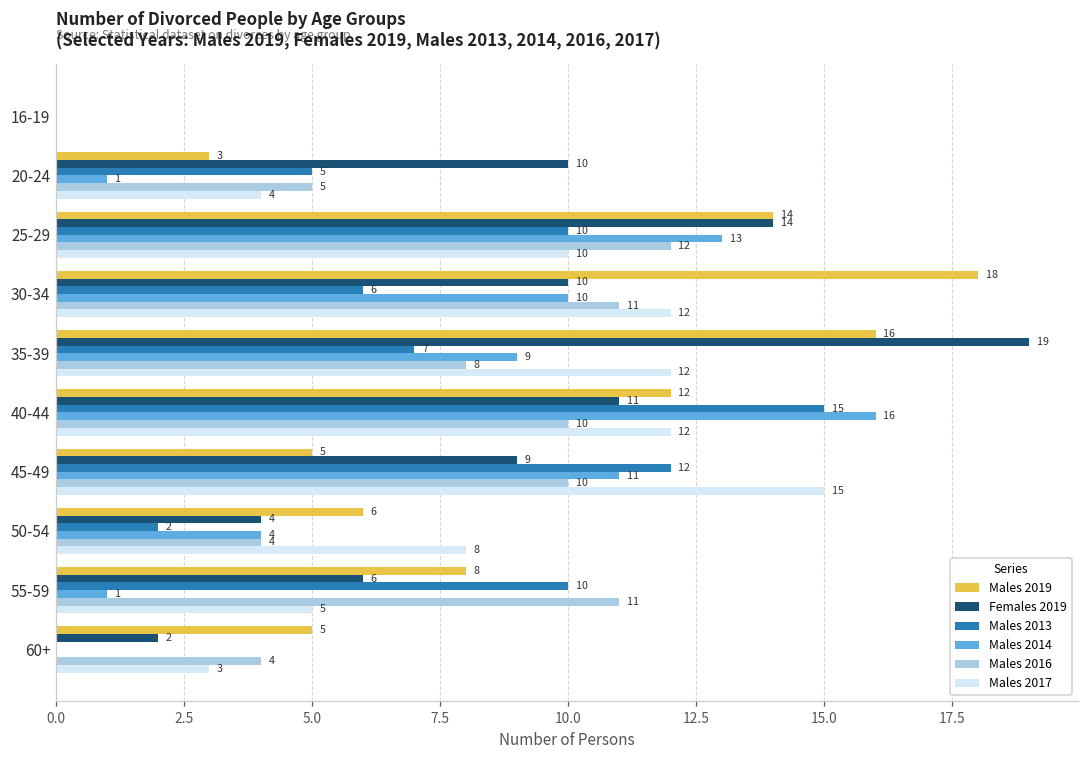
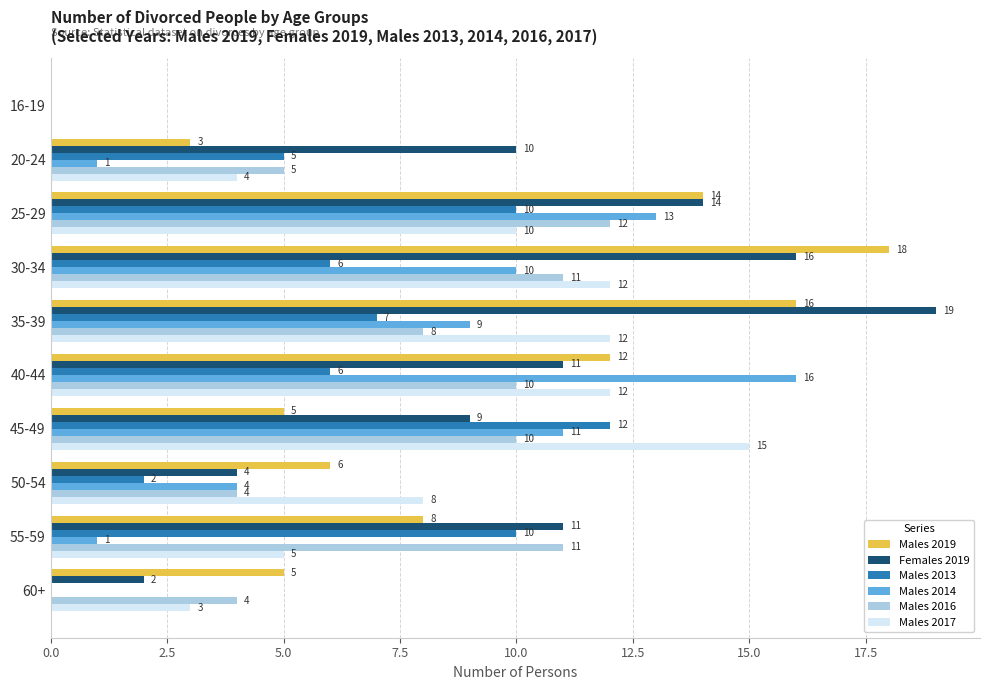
  {
    "Males 2019": {
      "20-24": 3,
      "30-34": 18,
      "35-39": 16,
      "40-44": 12,
      "45-49": 5,
      "50-54": 6,
      "55-59": 8,
      "60+": 5
    },
    "Females 2019": {
      "20-24": 10,
-     "30-34": 10,
+     "30-34": 16,
      "35-39": 19,
      "40-44": 11,
      "45-49": 9,
      "50-54": 4,
-     "55-59": 6,
+     "55-59": 11,
      "60+": 2
    },
    "Males 2013": {
      "20-24": 5,
      "25-29": 10,
      "30-34": 6,
      "35-39": 7,
-     "40-44": 15,
+     "40-44": 6,
      "45-49": 12,
      "50-54": 2,
      "55-59": 10
    },
    "Males 2014": {
      "20-24": 1,
      "25-29": 13,
      "30-34": 10,
      "35-39": 9,
      "40-44": 16,
      "45-49": 11,
      "55-59": 1
    }
  }
